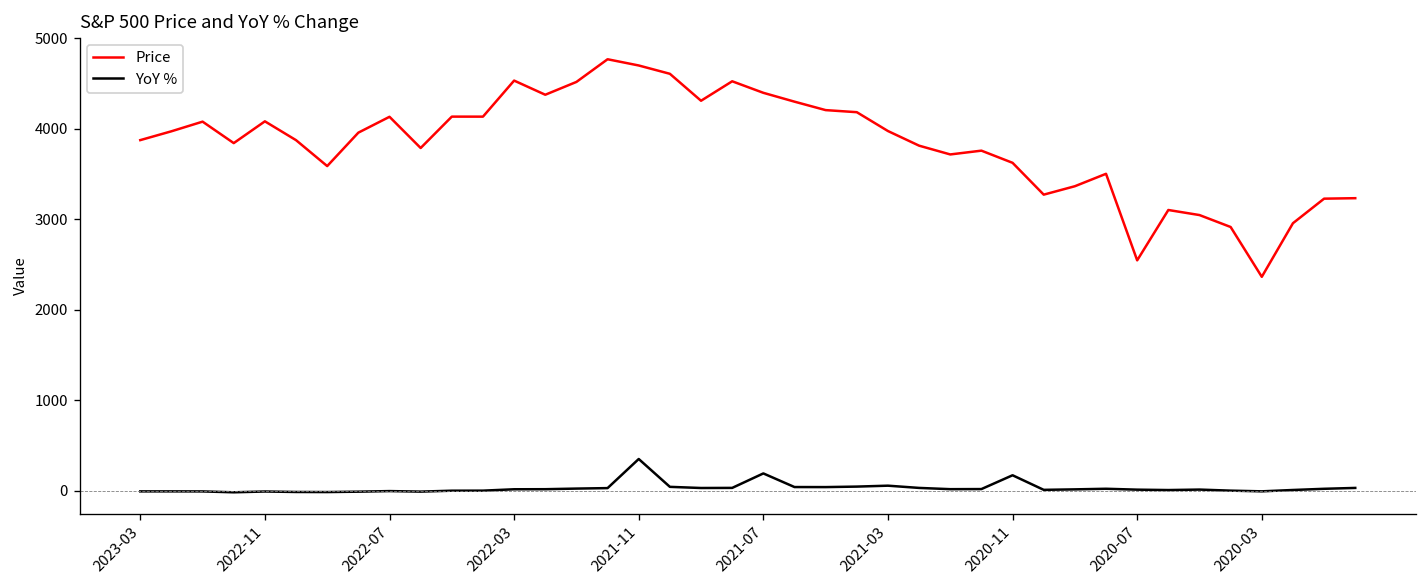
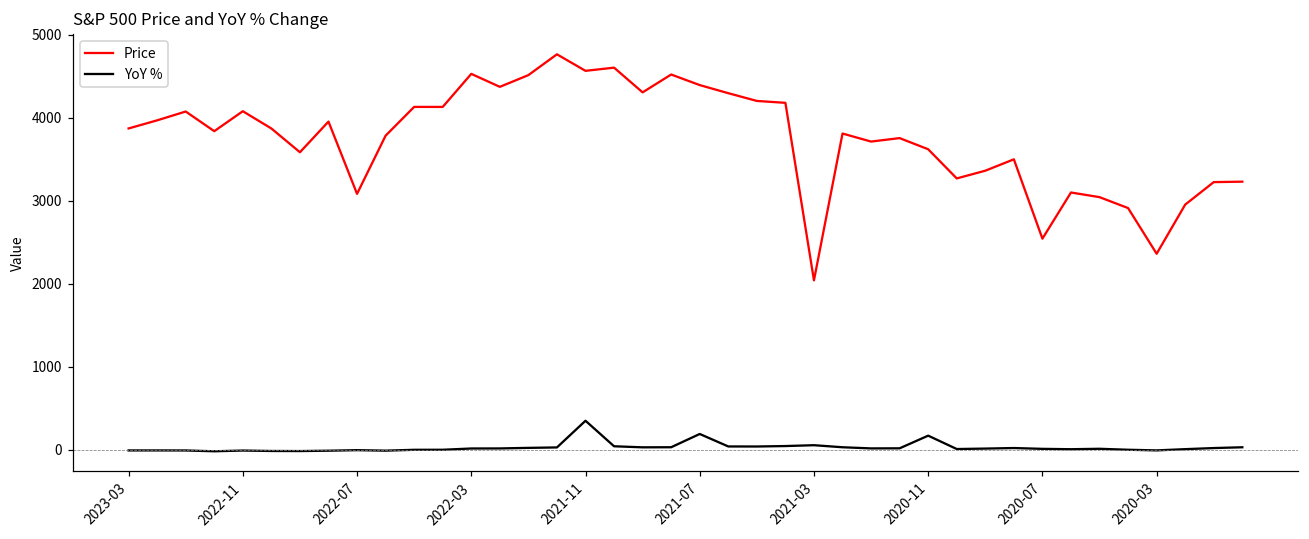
  {
    "Price": {
      "2023-03": 3900,
      "2022-11": 4100,
-     "2022-07": 4100,
+     "2022-07": 3100,
      "2022-03": 4500,
-     "2021-11": 4700,
+     "2021-11": 4600,
      "2021-07": 4400,
-     "2021-03": 4000,
+     "2021-03": 2000,
      "2020-11": 3600,
      "2020-07": 2500,
      "2020-03": 2400
    },
    "YoY %": {
      "2023-03": 0,
      "2022-11": 0,
      "2022-07": 0,
      "2022-03": 0,
      "2021-11": 300,
      "2021-07": 200,
      "2021-03": 100,
      "2020-11": 200,
      "2020-07": 0,
      "2020-03": 0
    }
  }
